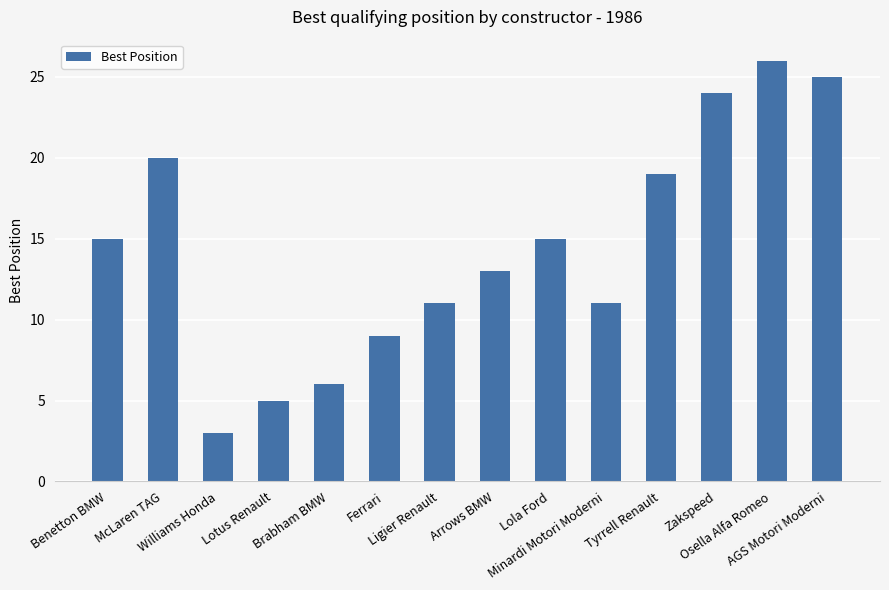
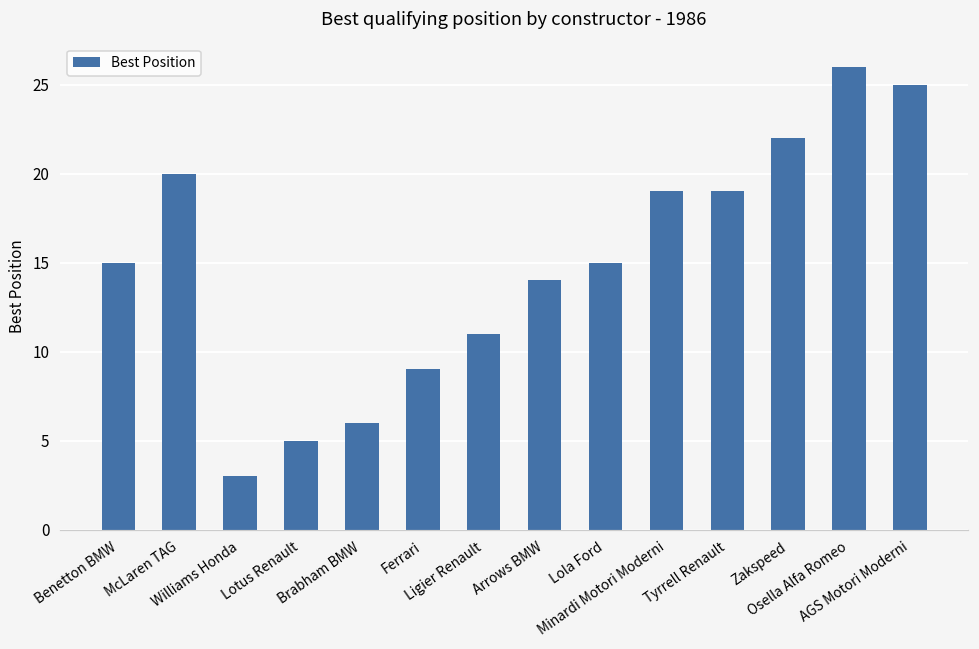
  {
    "Benetton BMW": 15,
    "McLaren TAG": 20,
    "Williams Honda": 3,
    "Lotus Renault": 5,
    "Brabham BMW": 6,
    "Ferrari": 9,
    "Ligier Renault": 11,
-   "Arrows BMW": 13,
+   "Arrows BMW": 14,
    "Lola Ford": 15,
-   "Minardi Motori Moderni": 11,
+   "Minardi Motori Moderni": 19,
    "Tyrrell Renault": 19,
-   "Zakspeed": 24,
+   "Zakspeed": 22,
    "Osella Alfa Romeo": 26,
    "AGS Motori Moderni": 25
  }
